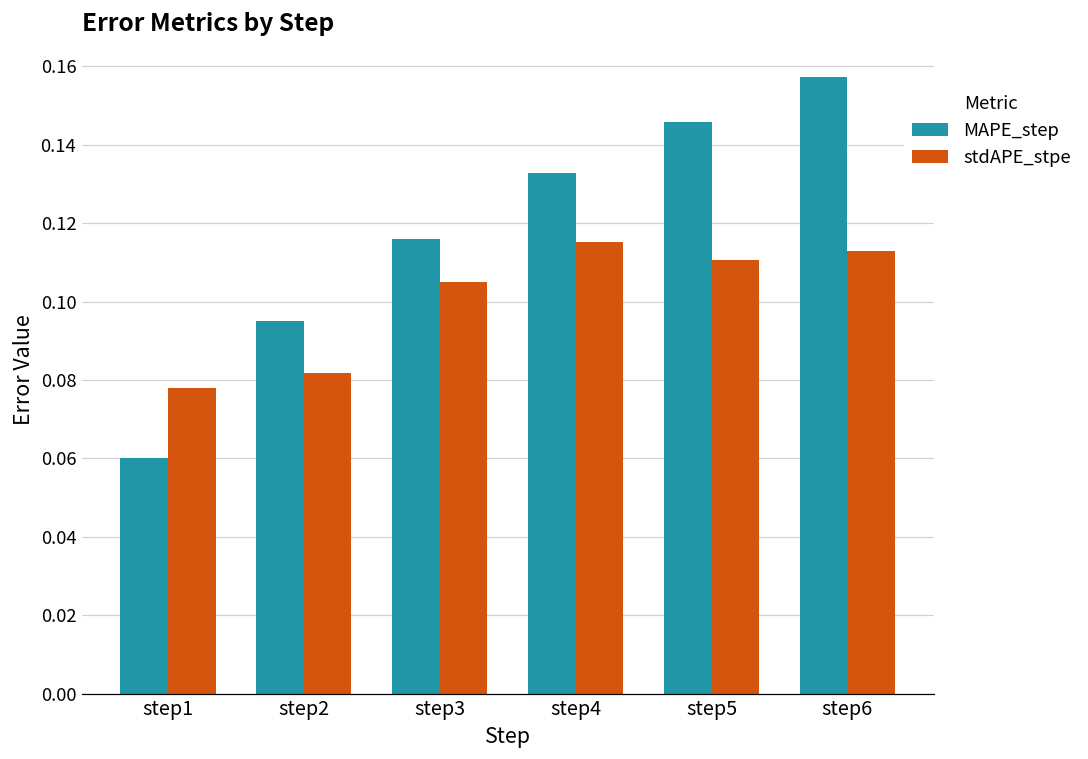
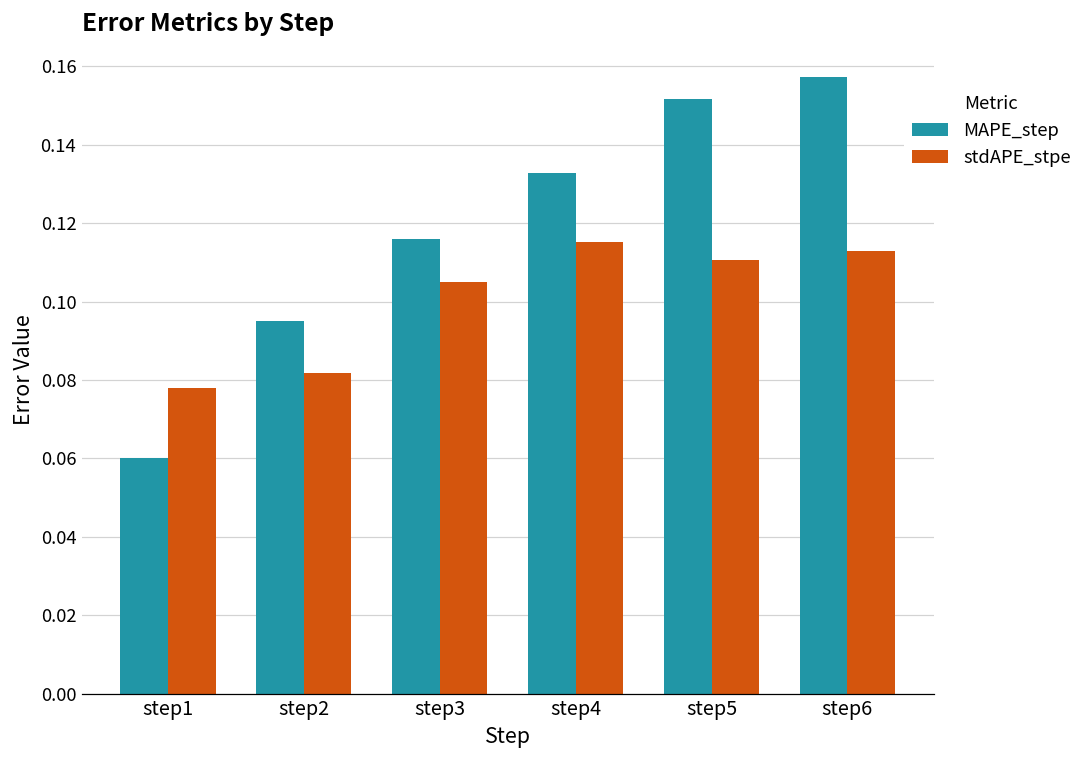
  {
    "MAPE_step": {
      "step1": 0.060,
      "step2": 0.095,
      "step3": 0.116,
      "step4": 0.133,
-     "step5": 0.146,
+     "step5": 0.152,
      "step6": 0.157
    },
    "stdAPE_stpe": {
      "step1": 0.078,
      "step2": 0.082,
      "step3": 0.105,
      "step4": 0.115,
      "step5": 0.111,
      "step6": 0.113
    }
  }
